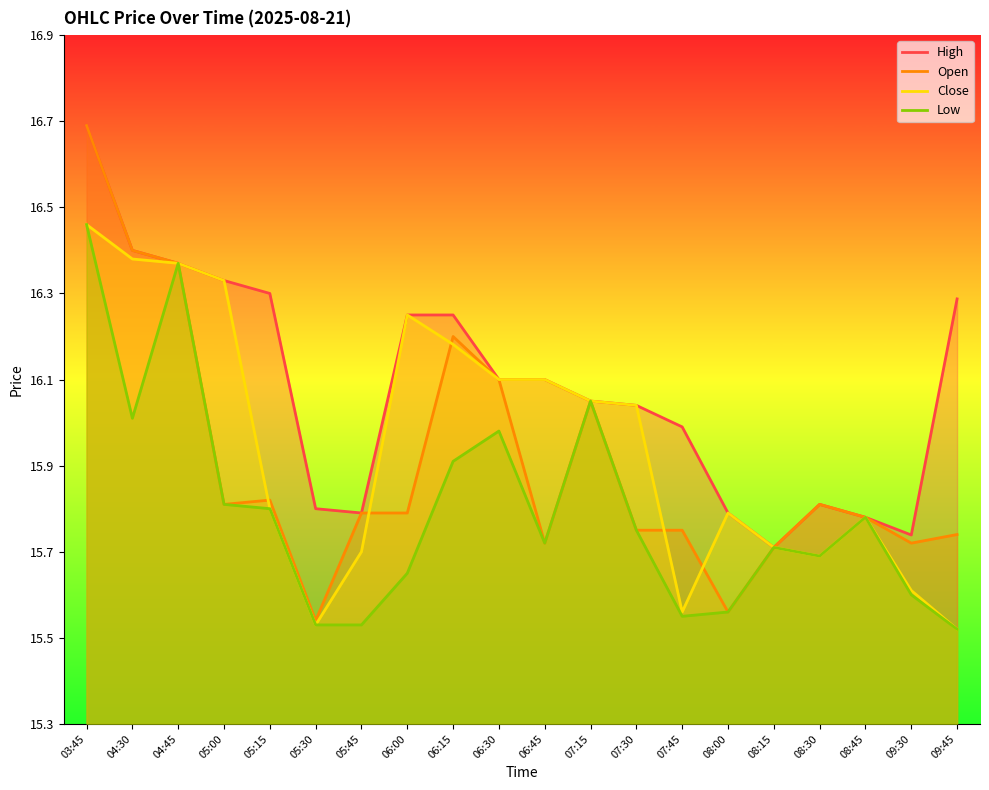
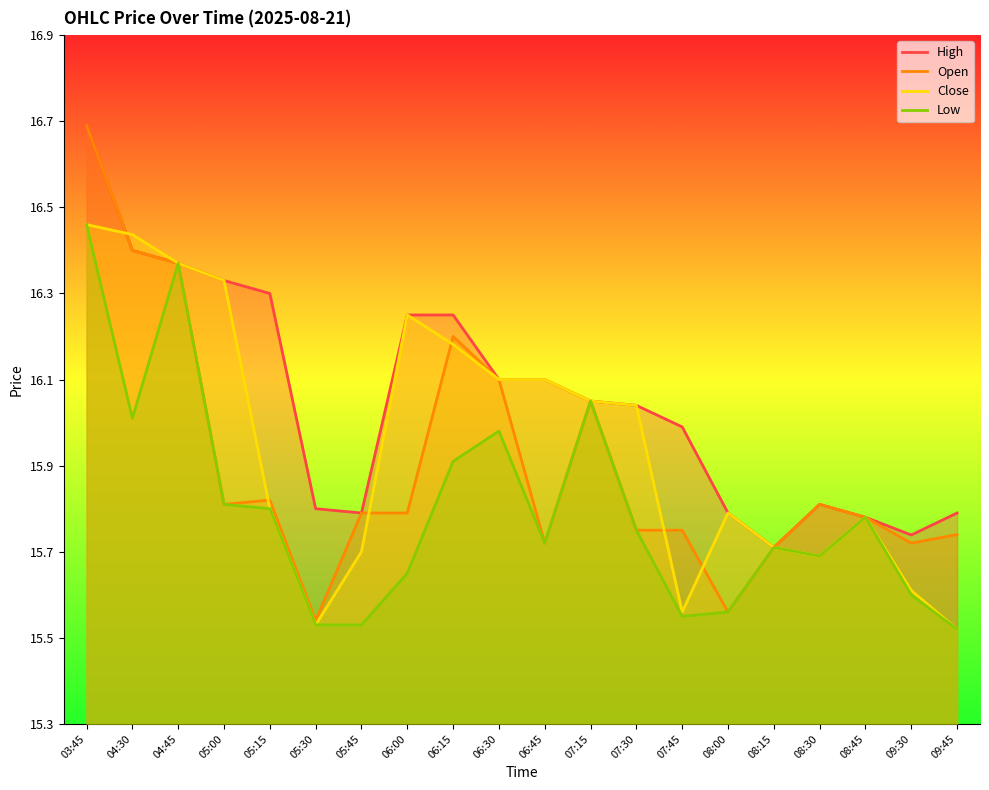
  {
    "High": {
      "05:15": 16.30,
      "05:30": 15.80,
      "06:15": 16.25,
      "07:45": 15.99,
      "09:30": 15.74,
-     "09:45": 16.29
+     "09:45": 15.79
    },
    "Open": {
      "05:15": 15.82,
      "05:30": 15.54,
      "06:00": 15.79,
      "06:15": 16.20,
      "07:45": 15.75,
      "09:30": 15.72,
      "09:45": 15.74
    },
    "Close": {
-     "04:30": 16.38,
+     "04:30": 16.44,
      "05:45": 15.70,
      "06:15": 16.18,
      "07:45": 15.56,
      "09:30": 15.61
    },
    "Low": {
      "04:30": 16.01,
      "05:45": 15.53,
      "06:00": 15.65,
      "06:15": 15.91,
      "06:30": 15.98,
      "07:45": 15.55,
      "09:30": 15.60
    }
  }
